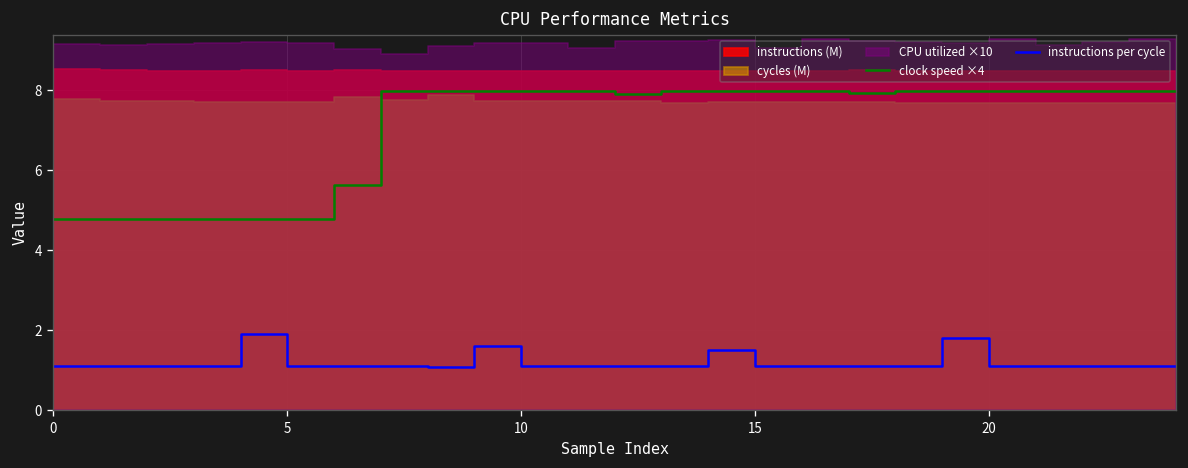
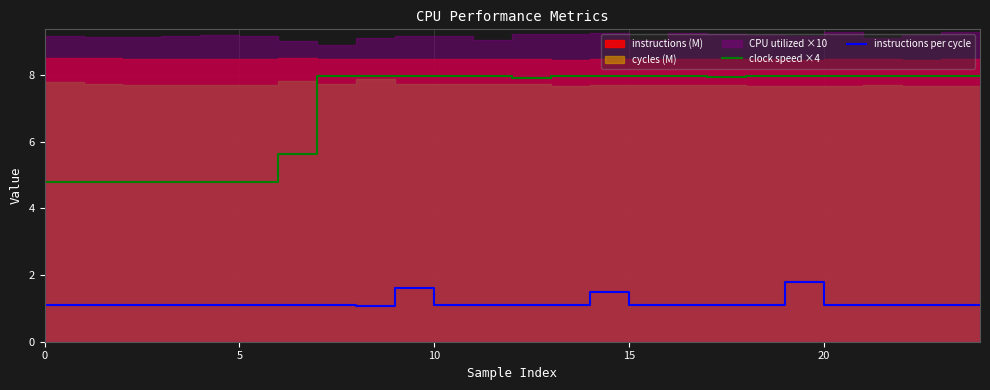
  {
    "clock speed ×4": {
      "0": 4.8,
      "5": 4.8,
      "10": 8.0,
      "15": 8.0,
      "20": 8.0
    },
    "instructions per cycle": {
      "0": 1.1,
-     "5": 1.9,
+     "5": 1.1,
      "10": 1.6,
      "15": 1.5,
      "20": 1.8
    }
  }
